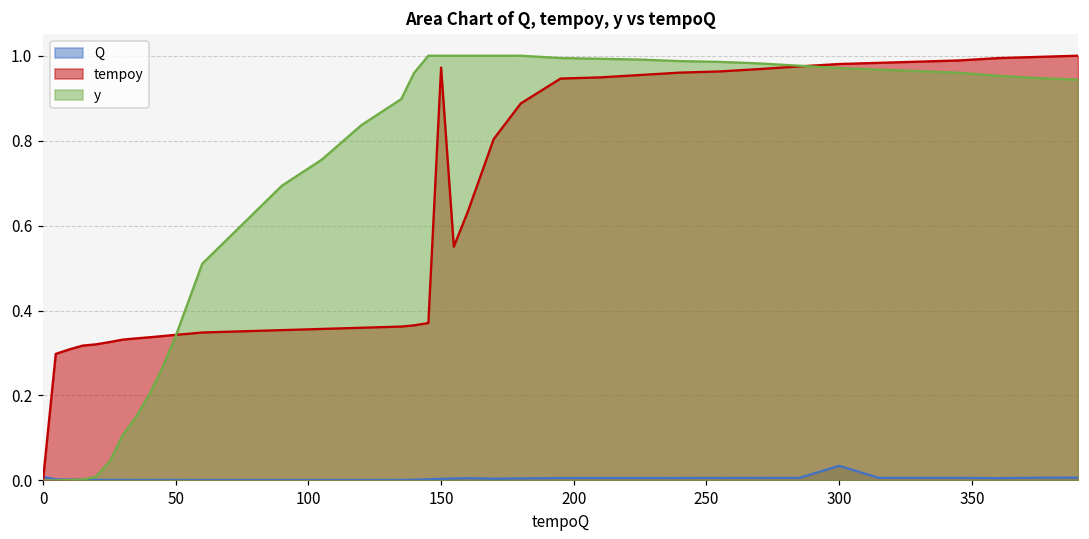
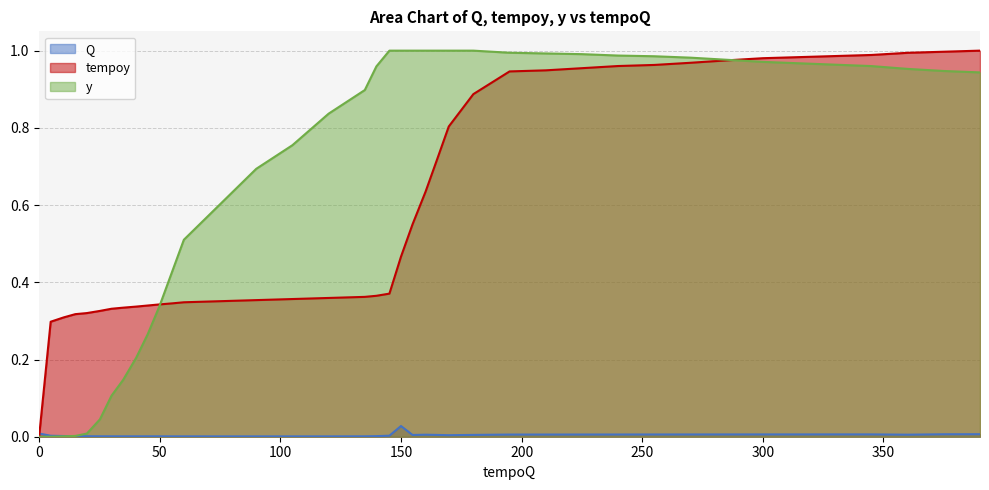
  {
    "Q": {
      "0": 0.01,
-     "150": 0.00,
-     "300": 0.03
+     "150": 0.03,
+     "300": 0.01
    },
    "tempoy": {
-     "150": 0.97,
+     "150": 0.47,
      "300": 0.98
    },
    "y": {
      "150": 1.00,
      "300": 0.97
    }
  }
